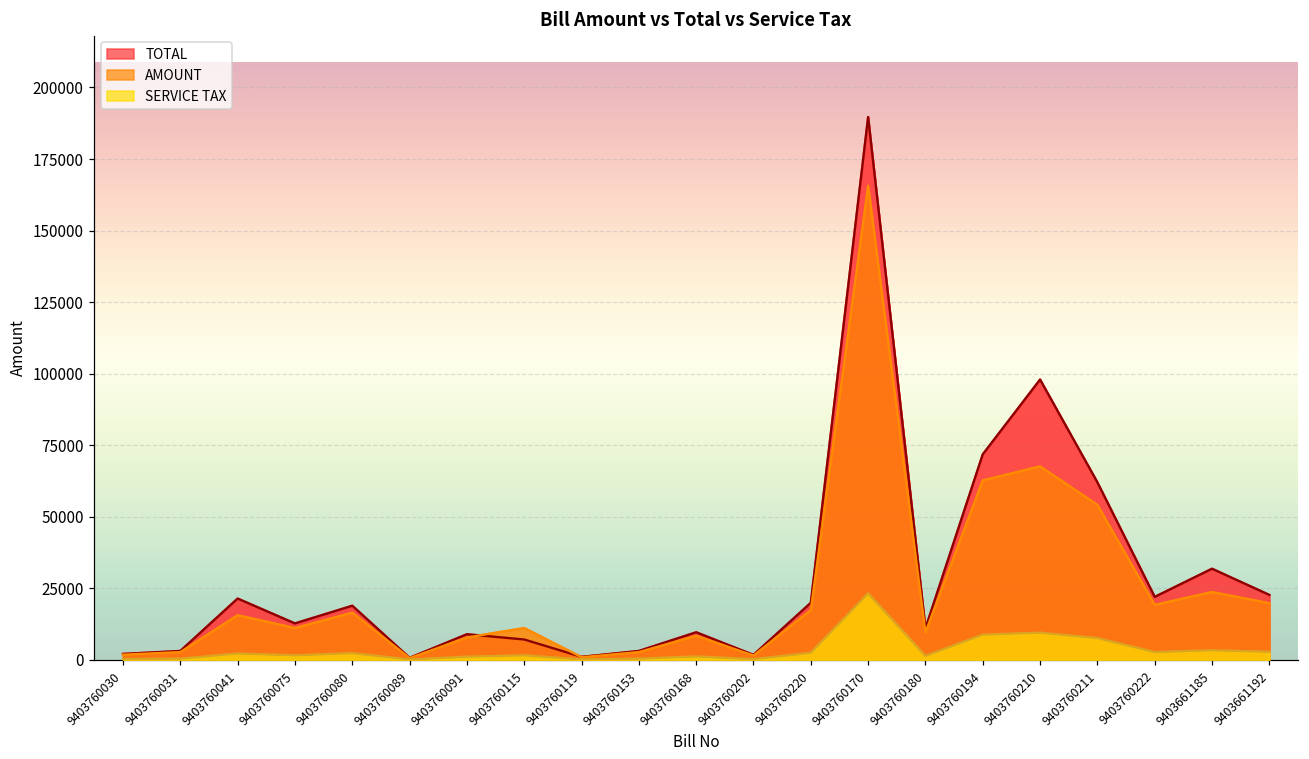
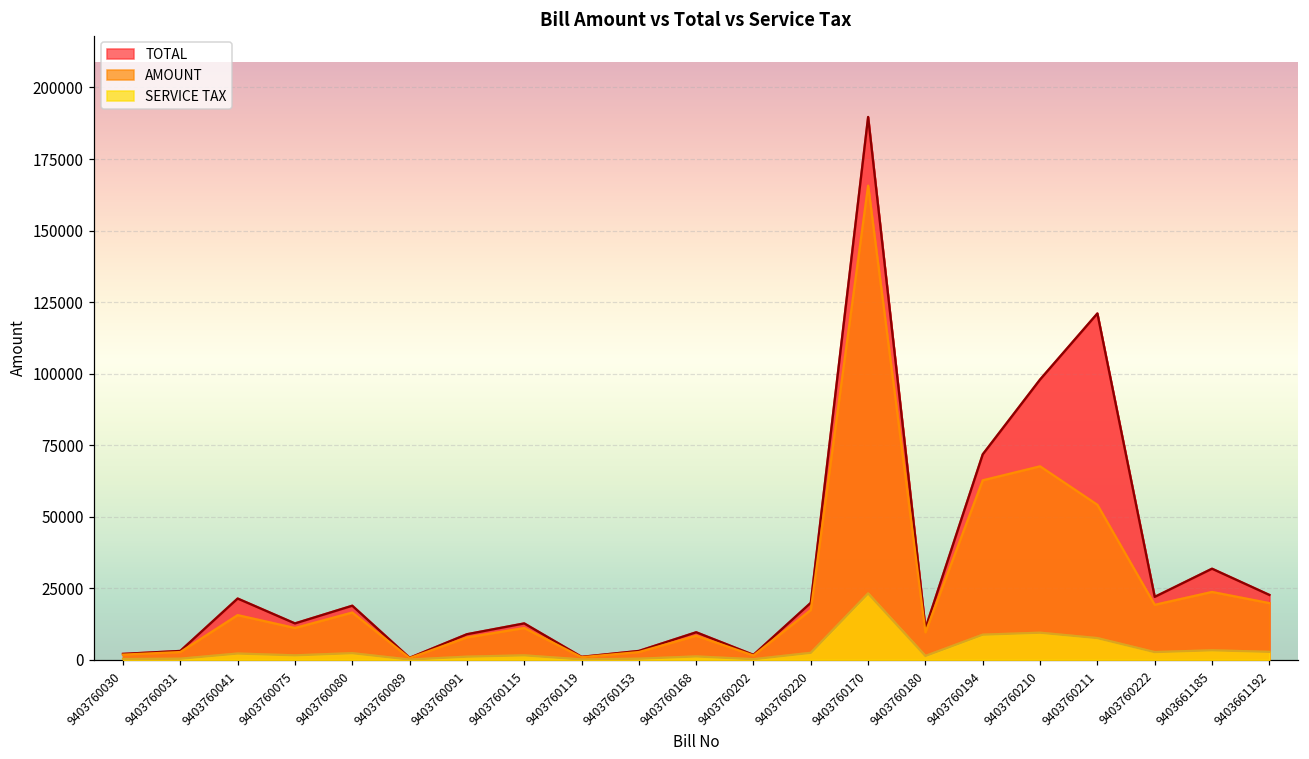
  {
    "TOTAL": {
      "9403760041": 21000,
      "9403760075": 13000,
      "9403760080": 19000,
      "9403760091": 9000,
-     "9403760115": 7000,
+     "9403760115": 13000,
      "9403760168": 10000,
      "9403760220": 20000,
      "9403760170": 190000,
      "9403760180": 11000,
      "9403760194": 72000,
      "9403760210": 98000,
-     "9403760211": 62000,
+     "9403760211": 121000,
      "9403760222": 22000,
      "9403661185": 32000,
      "9403661192": 23000
    },
    "AMOUNT": {
      "9403760041": 16000,
      "9403760075": 11000,
      "9403760080": 17000,
      "9403760091": 8000,
      "9403760115": 11000,
      "9403760168": 8000,
      "9403760220": 17000,
      "9403760170": 166000,
      "9403760180": 10000,
      "9403760194": 63000,
      "9403760210": 68000,
      "9403760211": 54000,
      "9403760222": 19000,
      "9403661185": 24000,
      "9403661192": 20000
    }
  }
